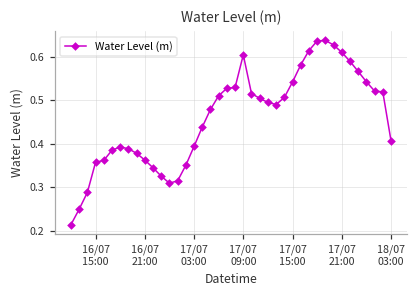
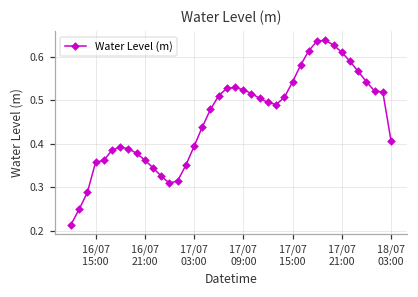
  {
    "16/07 15:00": 0.36,
    "16/07 21:00": 0.36,
    "17/07 03:00": 0.39,
-   "17/07 09:00": 0.60,
+   "17/07 09:00": 0.52,
    "17/07 15:00": 0.54,
    "17/07 21:00": 0.61,
    "18/07 03:00": 0.41
  }
